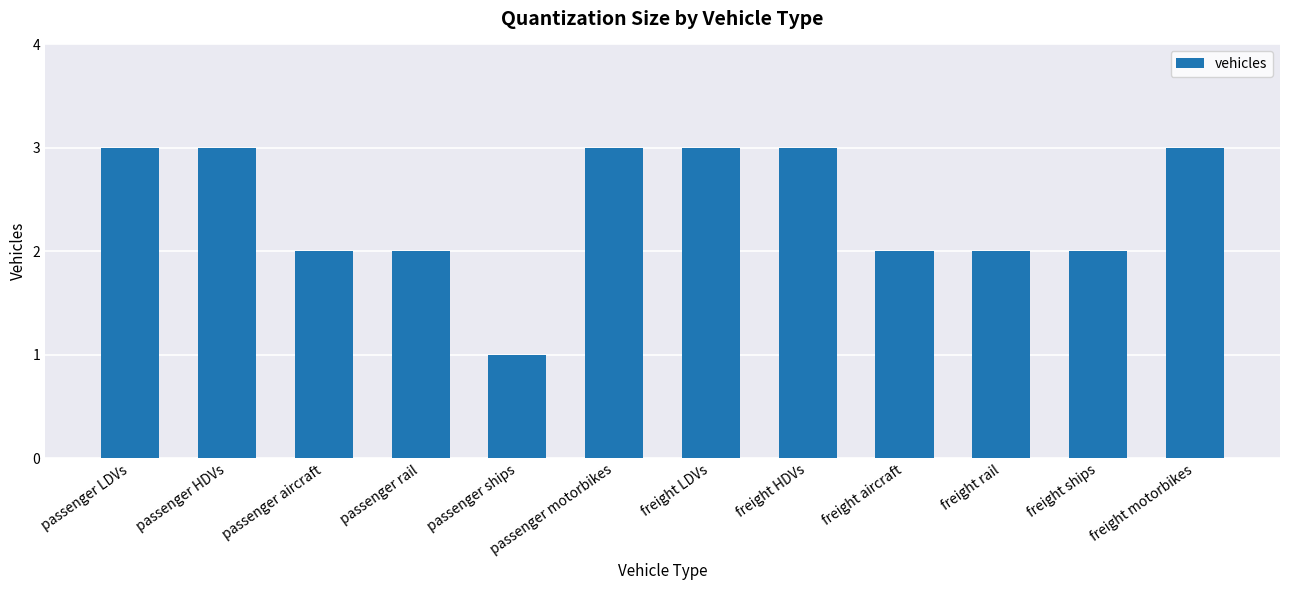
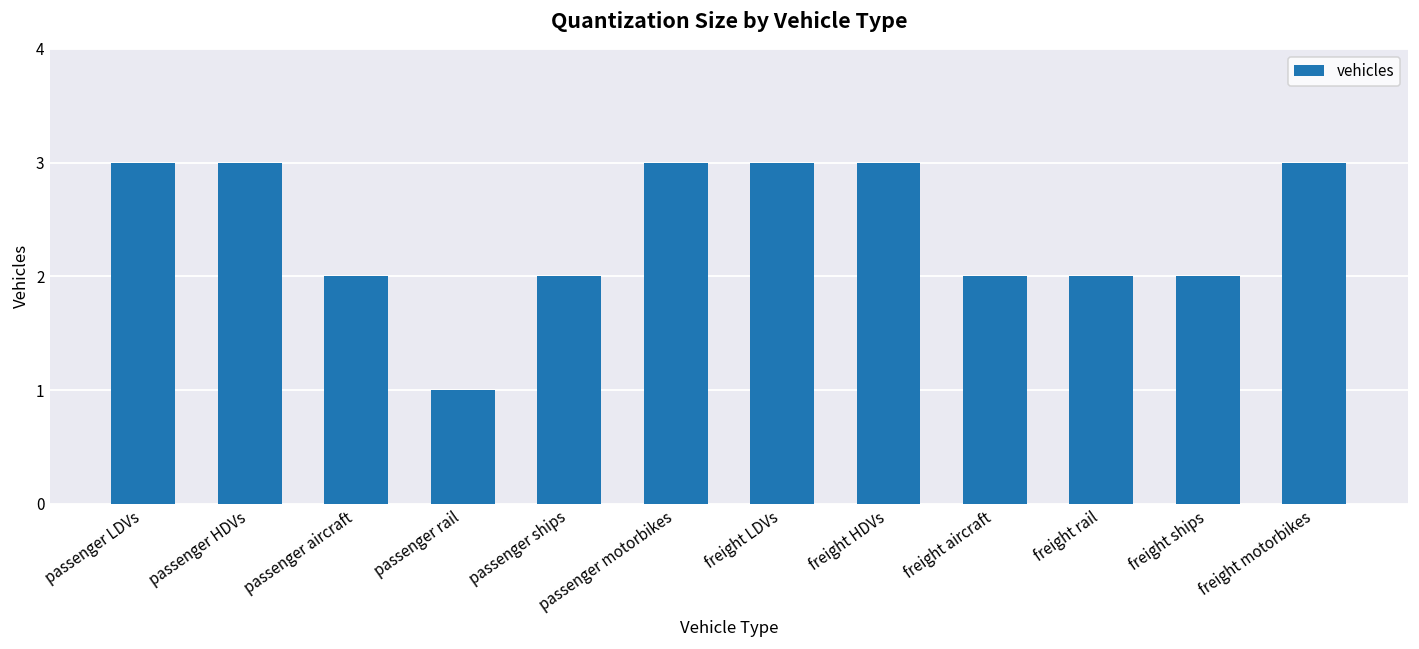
  {
    "passenger LDVs": 3,
    "passenger HDVs": 3,
    "passenger aircraft": 2,
-   "passenger rail": 2,
-   "passenger ships": 1,
+   "passenger rail": 1,
+   "passenger ships": 2,
    "passenger motorbikes": 3,
    "freight LDVs": 3,
    "freight HDVs": 3,
    "freight aircraft": 2,
    "freight rail": 2,
    "freight ships": 2,
    "freight motorbikes": 3
  }
